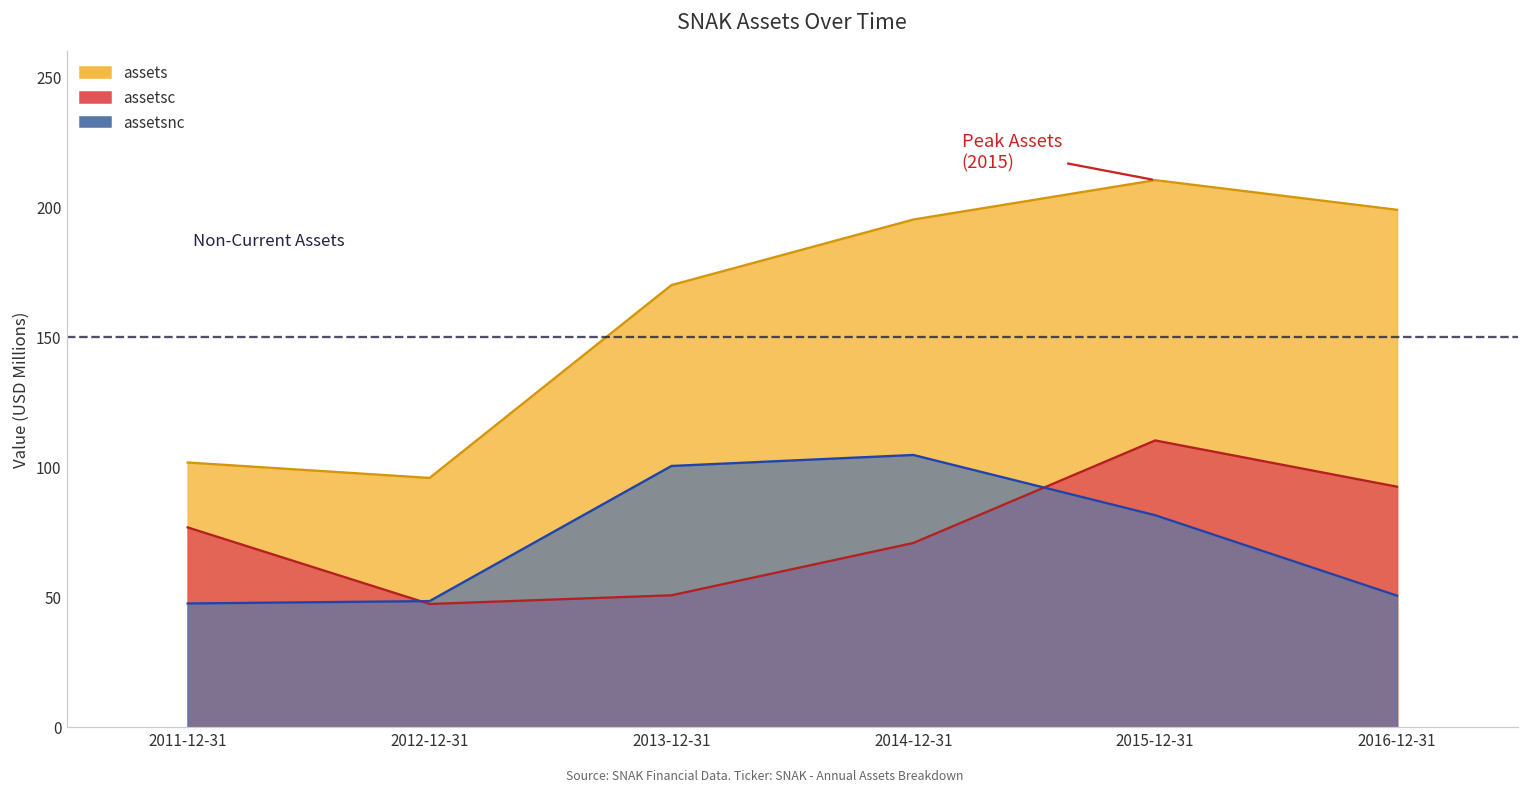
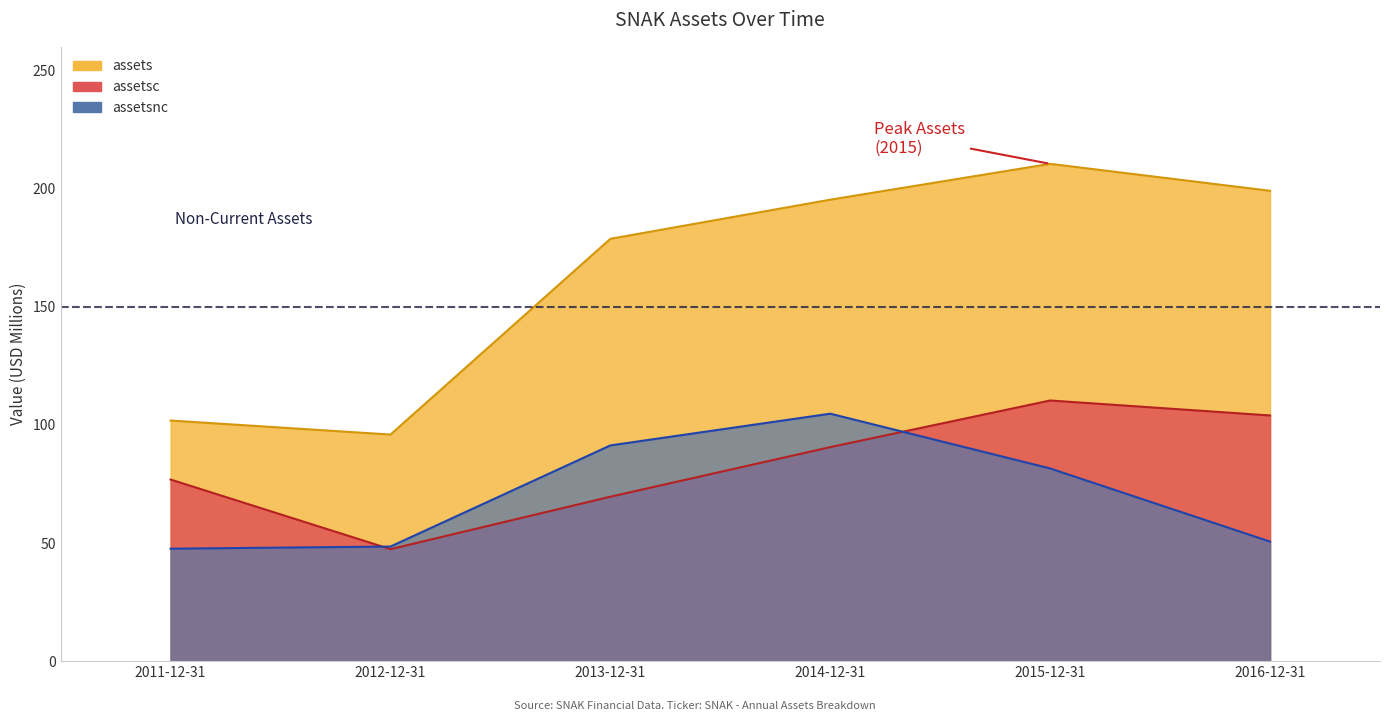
  {
    "assets": {
      "2011-12-31": 102,
      "2012-12-31": 96,
-     "2013-12-31": 170,
+     "2013-12-31": 179,
      "2014-12-31": 195,
      "2016-12-31": 199
    },
    "assetsc": {
      "2011-12-31": 77,
      "2012-12-31": 47,
-     "2013-12-31": 51,
-     "2014-12-31": 71,
+     "2013-12-31": 70,
+     "2014-12-31": 91,
      "2015-12-31": 110,
-     "2016-12-31": 93
+     "2016-12-31": 104
    },
    "assetsnc": {
      "2011-12-31": 48,
      "2012-12-31": 49,
-     "2013-12-31": 100,
+     "2013-12-31": 91,
      "2014-12-31": 105,
      "2015-12-31": 82,
      "2016-12-31": 51
    }
  }
